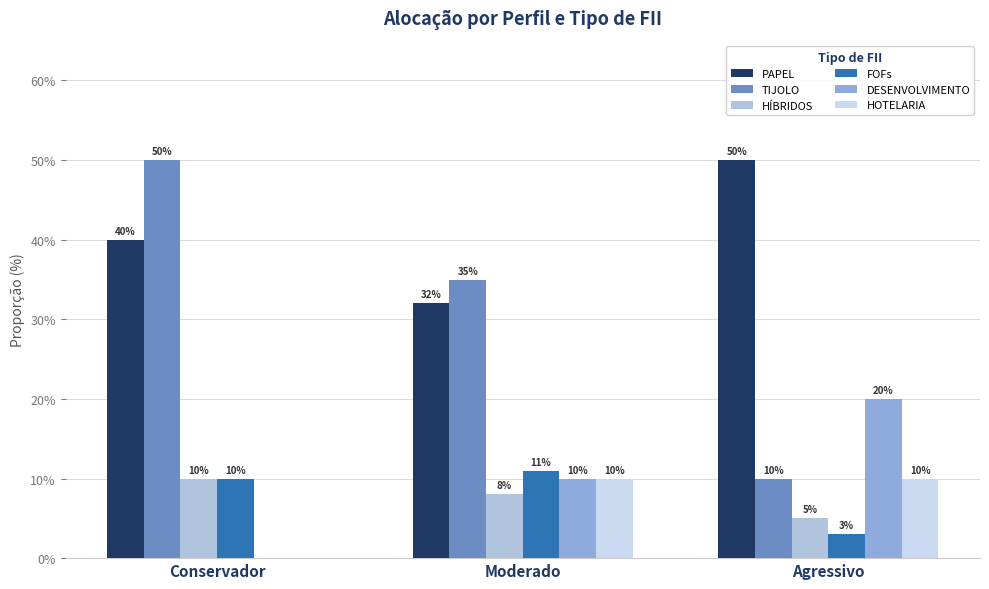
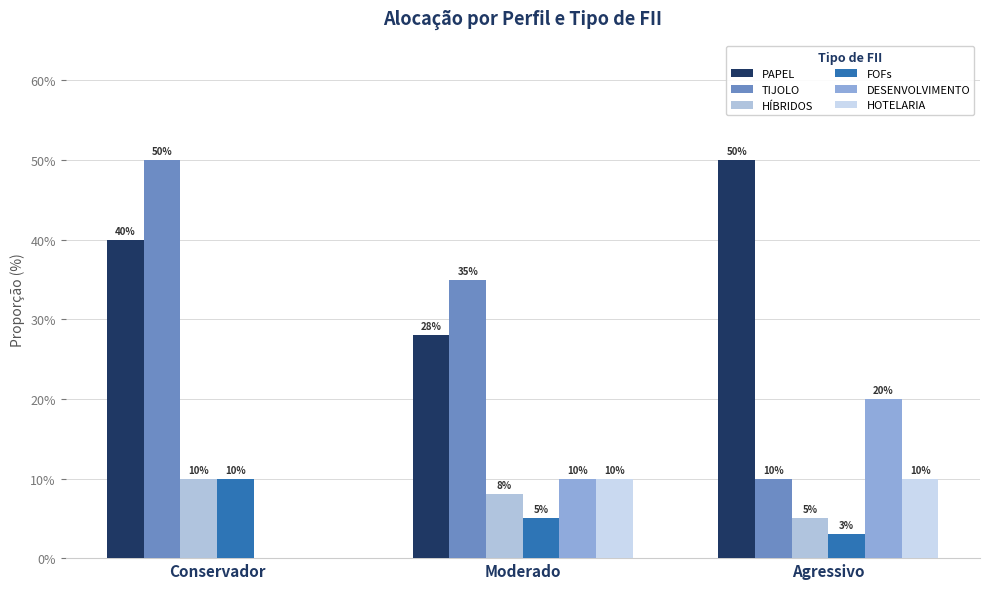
  {
    "PAPEL": {
      "Conservador": "40%",
-     "Moderado": "32%",
+     "Moderado": "28%",
      "Agressivo": "50%"
    },
    "FOFs": {
      "Conservador": "10%",
-     "Moderado": "11%",
+     "Moderado": "5%",
      "Agressivo": "3%"
    }
  }
